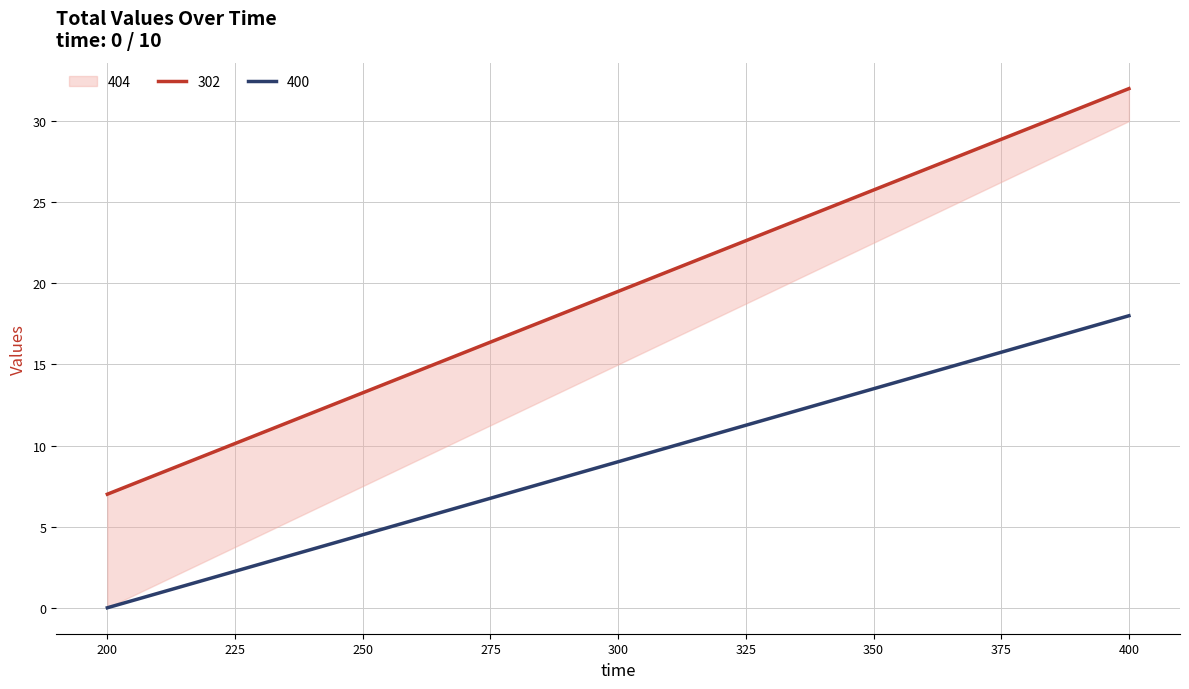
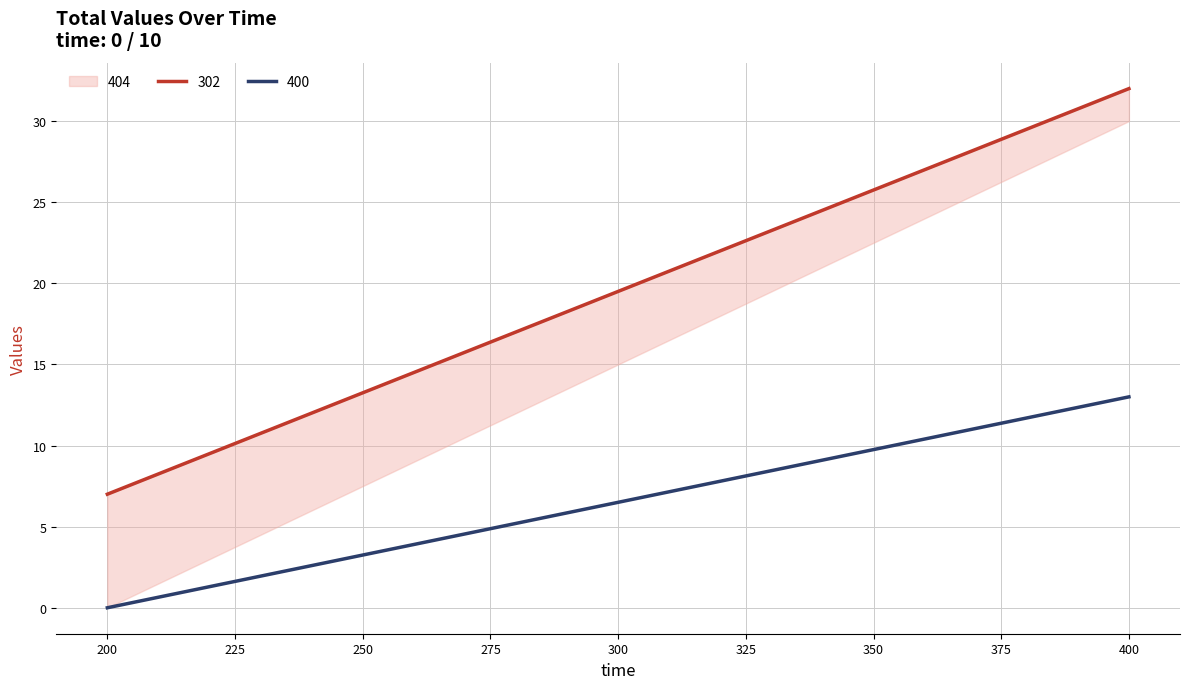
  {
    "404": {
      "200": 7,
      "400": 32
    },
    "400": {
      "200": 0,
-     "400": 18
+     "400": 13
    }
  }
